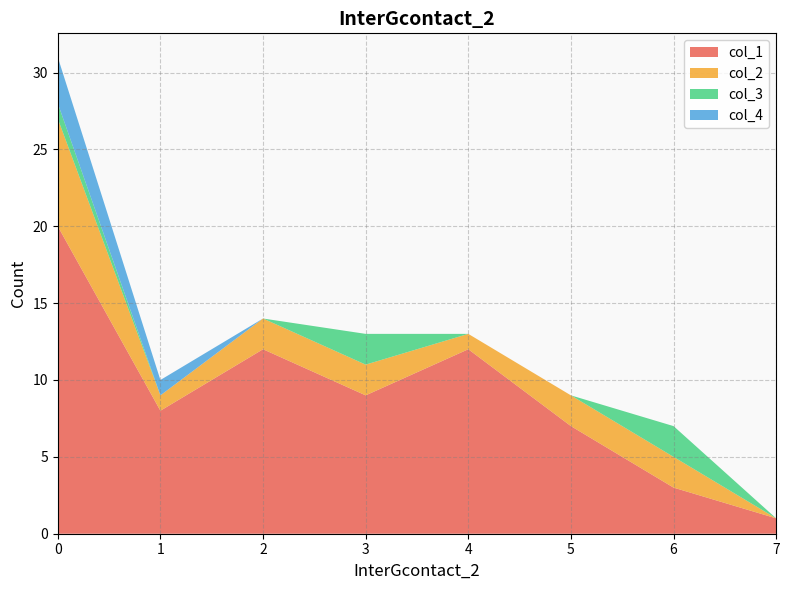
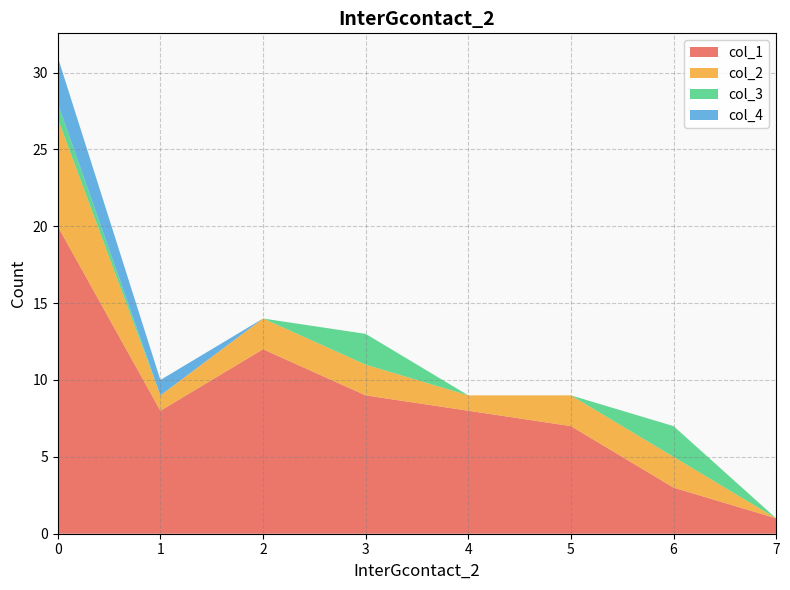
  {
    "col_1": {
      "0": 20,
      "1": 8,
      "2": 12,
      "3": 9,
-     "4": 12,
+     "4": 8,
      "5": 7,
      "6": 3
    },
    "col_2": {
      "0": 7,
      "3": 2,
      "6": 2
    },
    "col_3": {
      "0": 1
    },
    "col_4": {
      "0": 3,
      "1": 1
    }
  }
